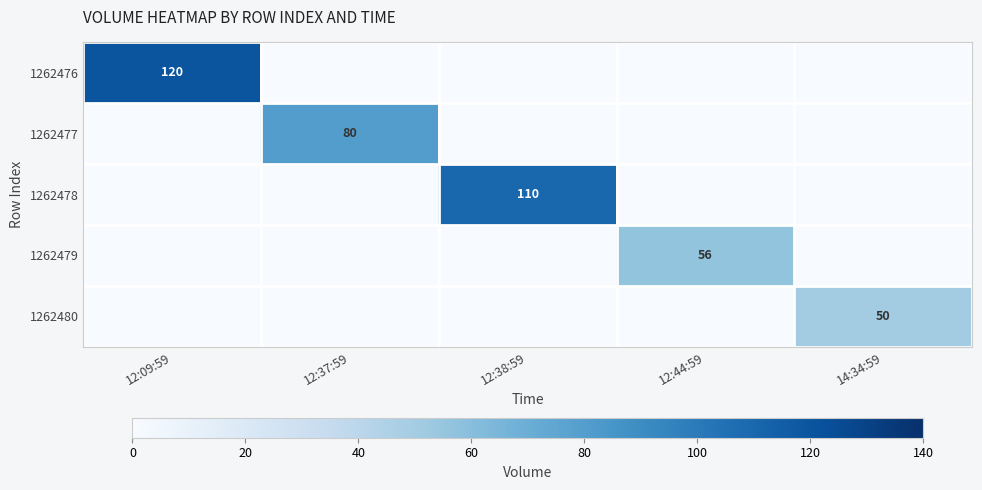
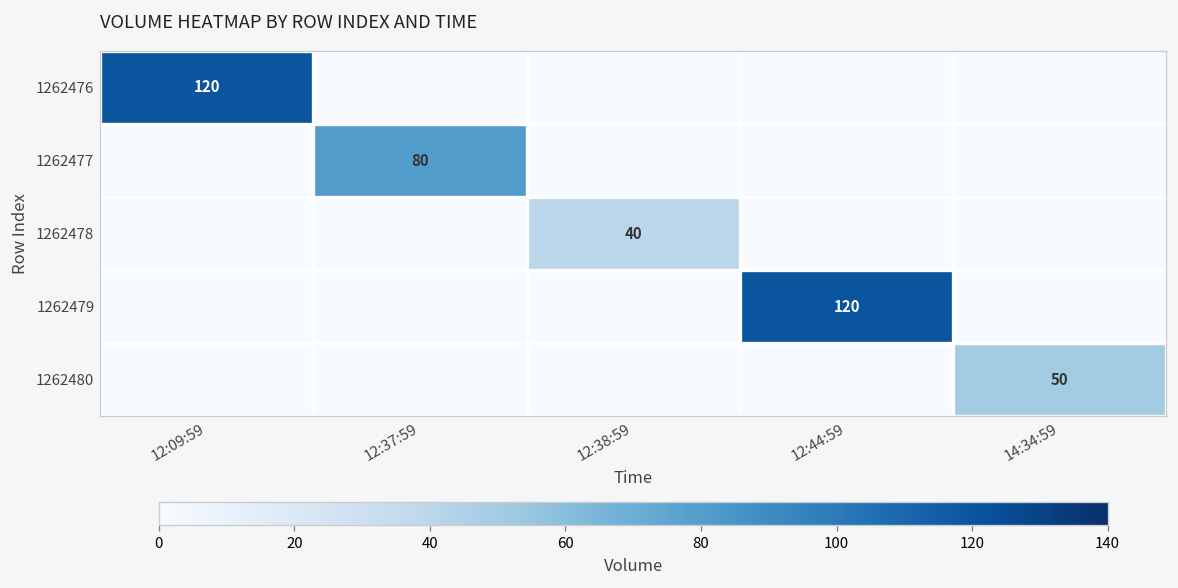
  {
    "1262476": {
      "12:09:59": 120
    },
    "1262477": {
      "12:37:59": 80
    },
    "1262478": {
-     "12:38:59": 110
+     "12:38:59": 40
    },
    "1262479": {
-     "12:44:59": 56
+     "12:44:59": 120
    },
    "1262480": {
      "14:34:59": 50
    }
  }
